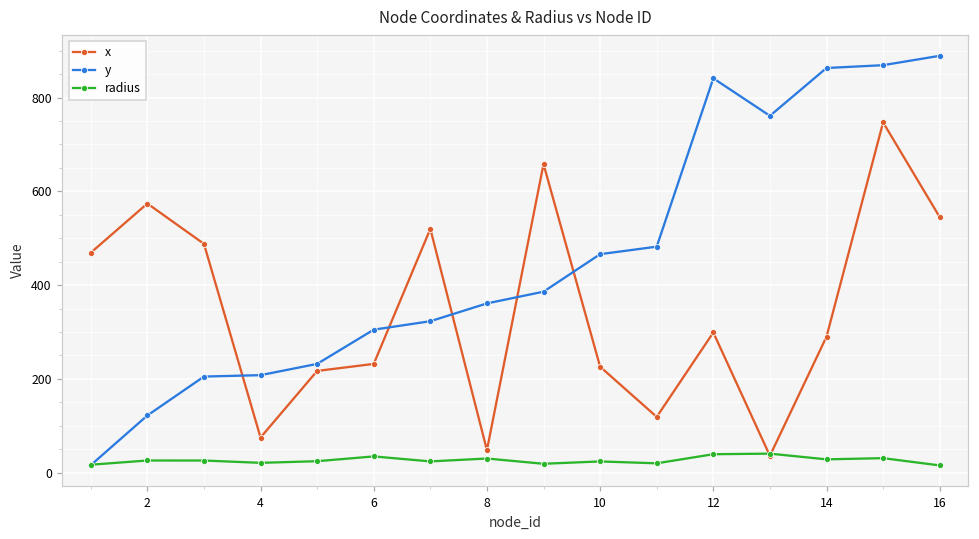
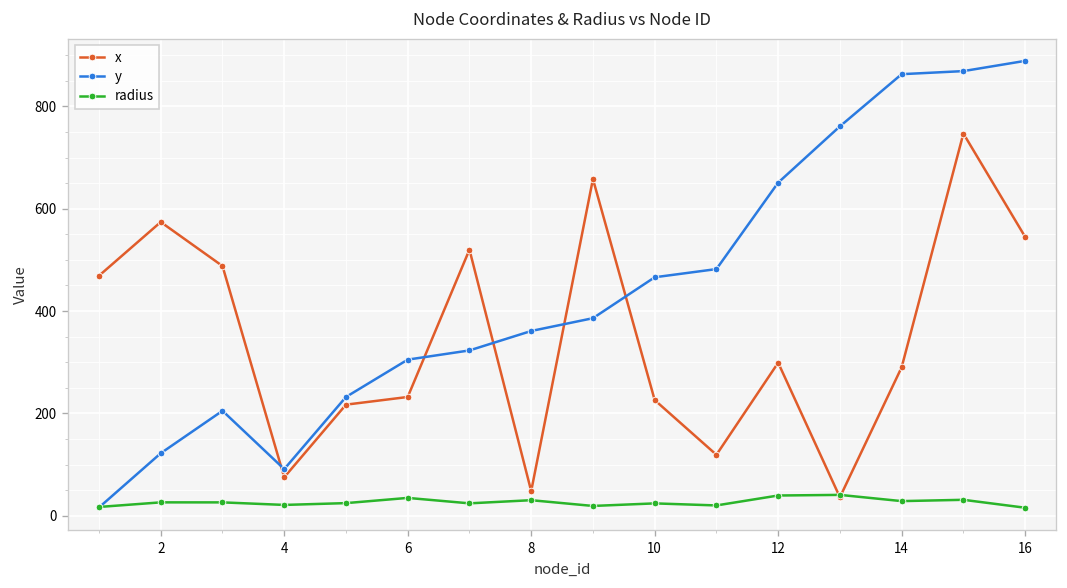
  {
    "x": {
      "2": 570,
      "4": 80,
      "6": 230,
      "8": 50,
      "10": 230,
      "12": 300,
      "14": 290,
      "16": 550
    },
    "y": {
      "2": 120,
-     "4": 210,
+     "4": 90,
      "6": 310,
      "8": 360,
      "10": 470,
-     "12": 840,
+     "12": 650,
      "14": 860,
      "16": 890
    },
    "radius": {
      "2": 30,
      "4": 20,
      "6": 30,
      "8": 30,
      "10": 20,
      "12": 40,
      "14": 30,
      "16": 20
    }
  }
